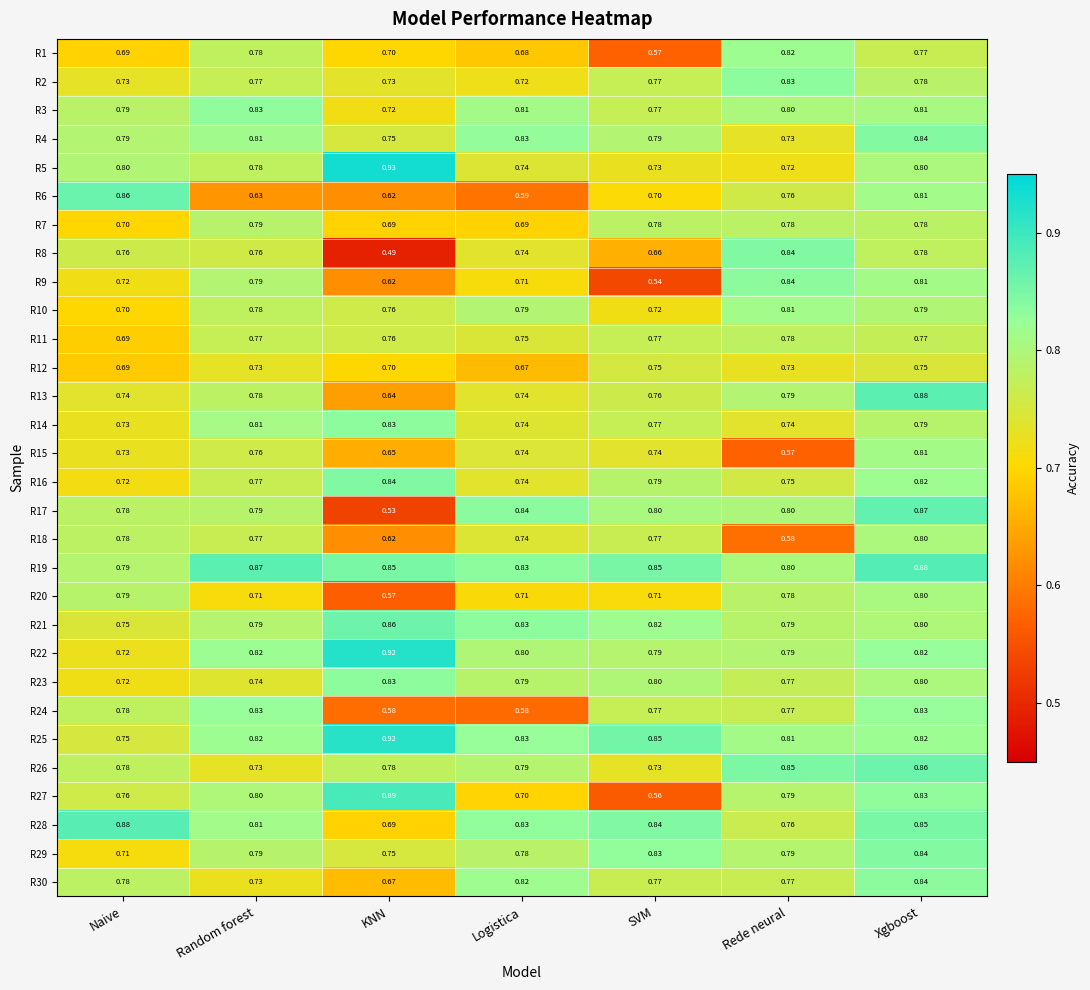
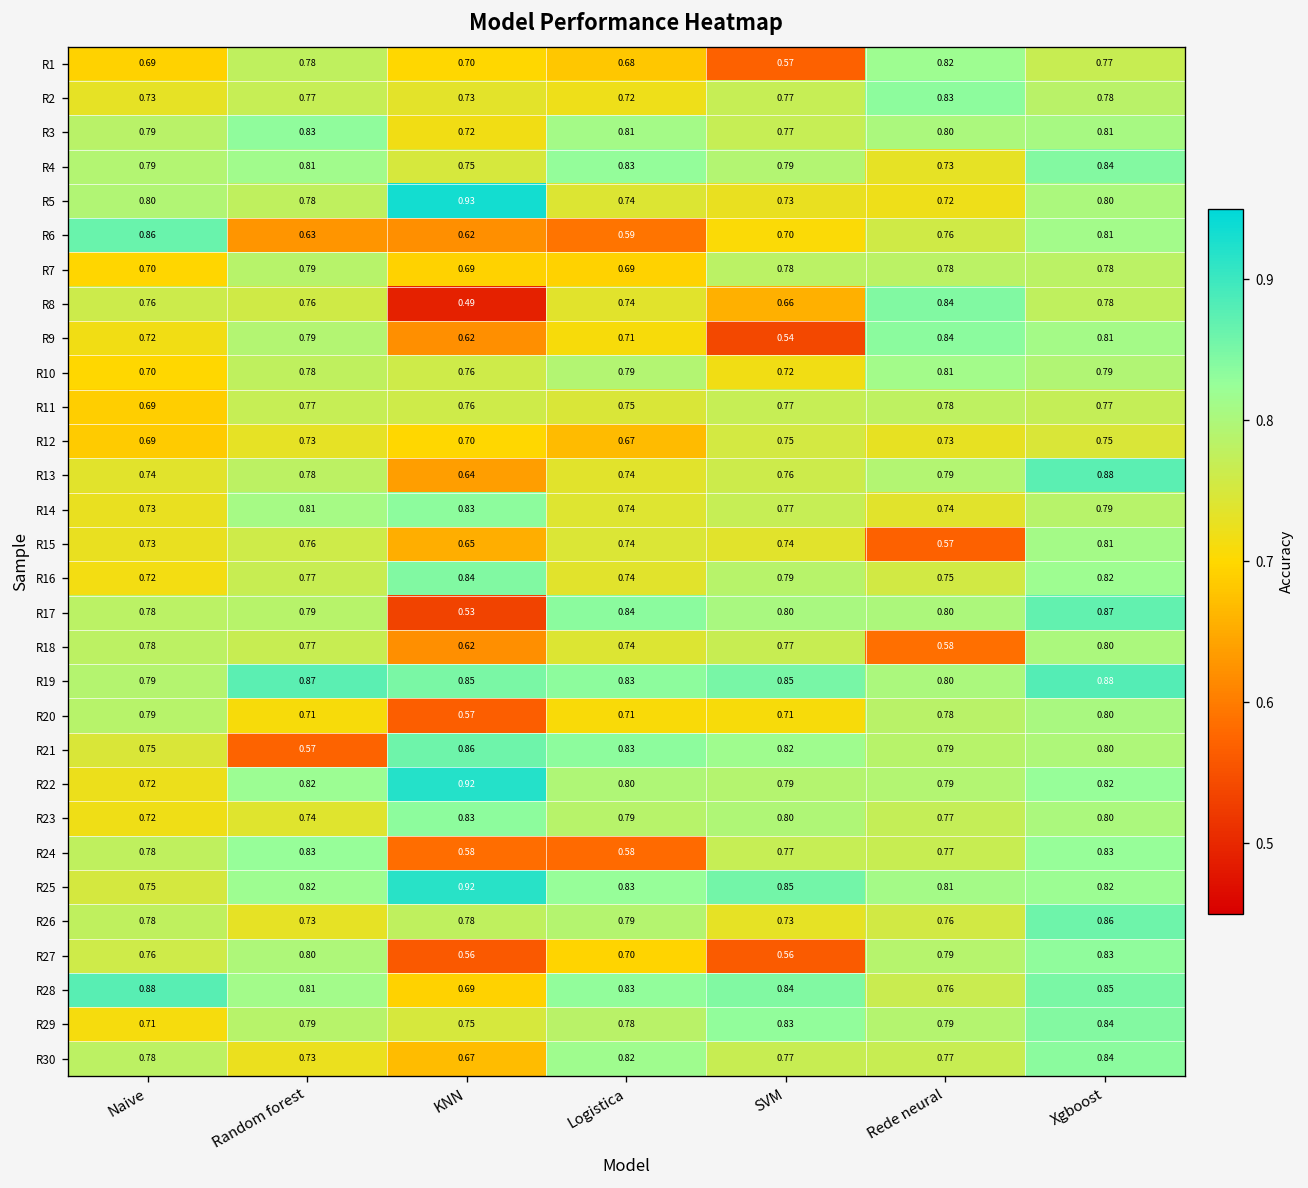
  {
    "R21": {
      "Naive": 0.75,
-     "Random forest": 0.79,
+     "Random forest": 0.57,
      "KNN": 0.86,
      "Logistica": 0.83,
      "SVM": 0.82,
      "Rede neural": 0.79,
      "Xgboost": 0.80
    },
    "R26": {
      "Naive": 0.78,
      "Random forest": 0.73,
      "KNN": 0.78,
      "Logistica": 0.79,
      "SVM": 0.73,
-     "Rede neural": 0.85,
+     "Rede neural": 0.76,
      "Xgboost": 0.86
    },
    "R27": {
      "Naive": 0.76,
      "Random forest": 0.80,
-     "KNN": 0.89,
+     "KNN": 0.56,
      "Logistica": 0.70,
      "SVM": 0.56,
      "Rede neural": 0.79,
      "Xgboost": 0.83
    }
  }
